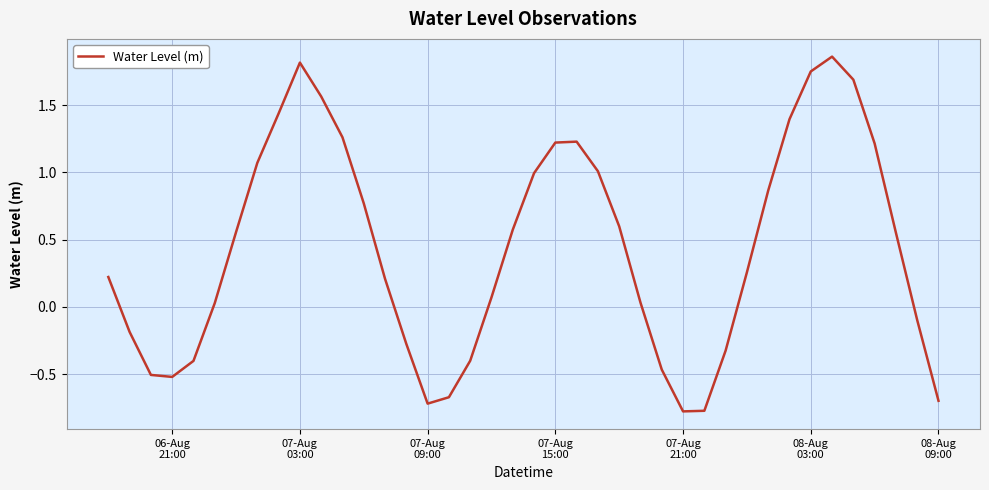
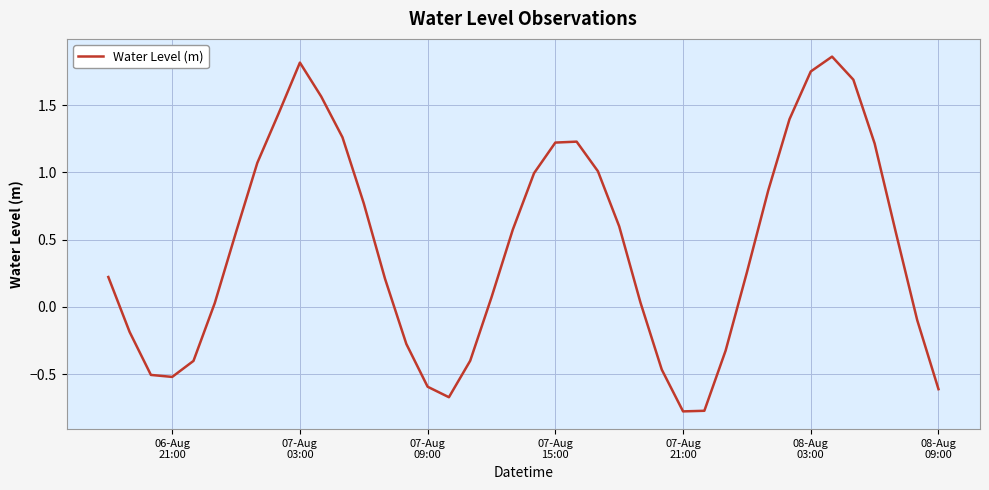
  {
    "06-Aug 21:00": -0.52,
    "07-Aug 03:00": 1.82,
-   "07-Aug 09:00": -0.72,
+   "07-Aug 09:00": -0.59,
    "07-Aug 15:00": 1.22,
    "07-Aug 21:00": -0.78,
    "08-Aug 03:00": 1.75,
-   "08-Aug 09:00": -0.70
+   "08-Aug 09:00": -0.61
  }
